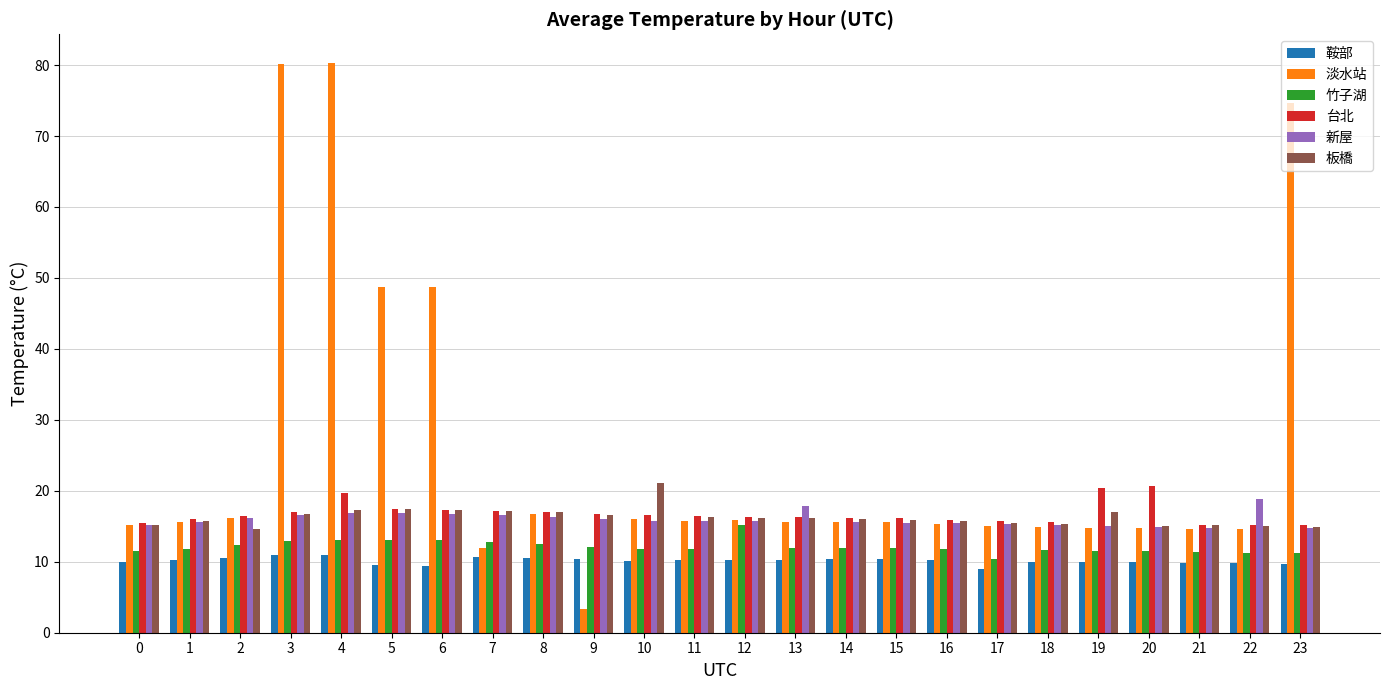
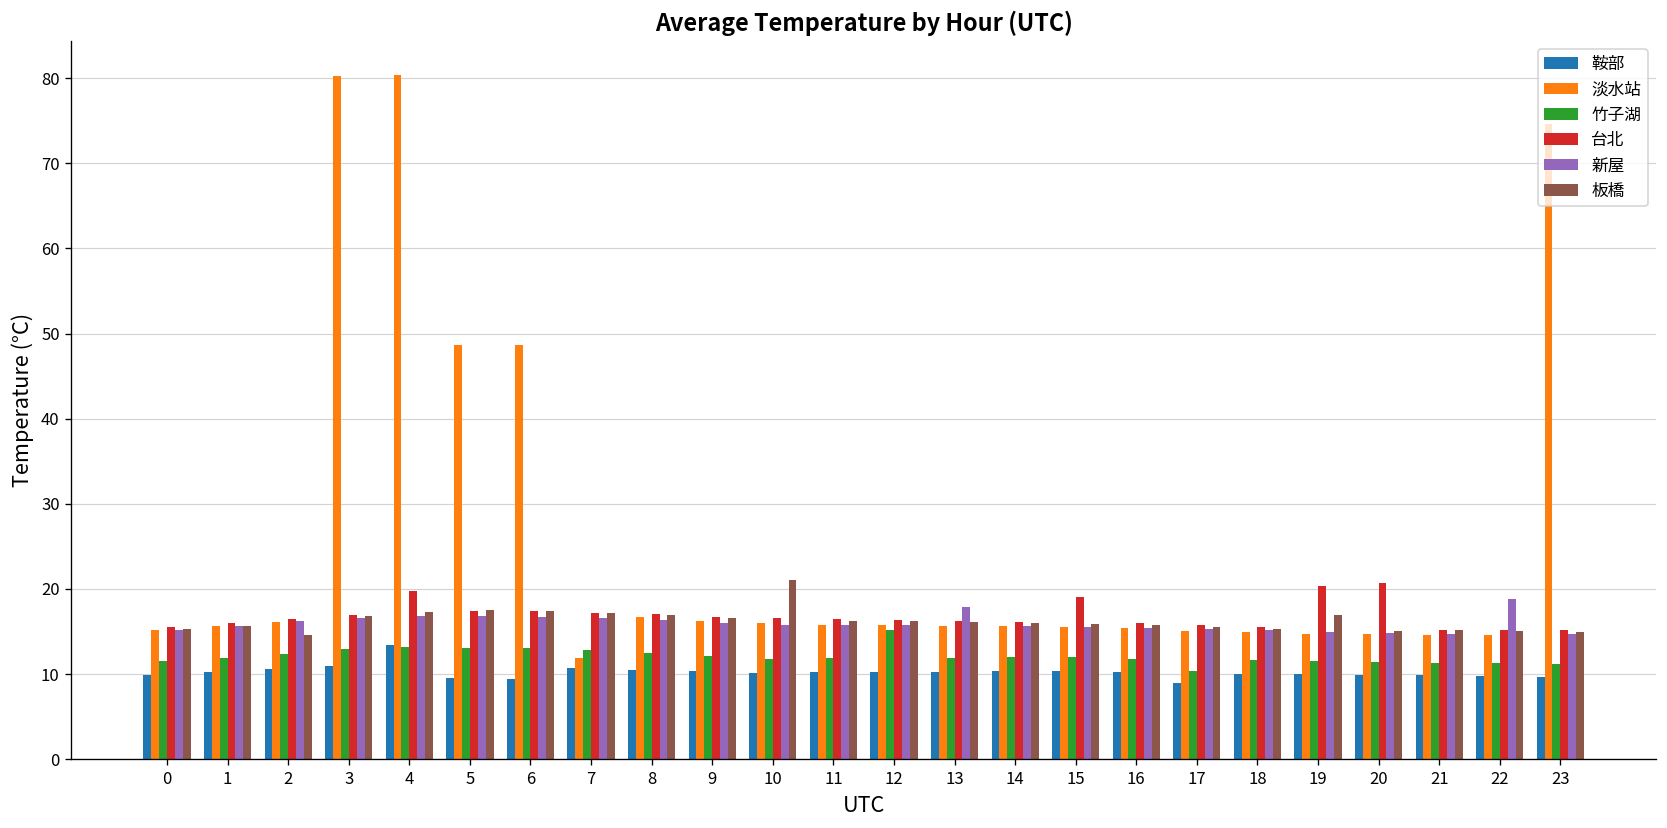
  {
    "鞍部": {
      "0": 10,
      "1": 10,
      "2": 11,
      "3": 11,
-     "4": 11,
+     "4": 13,
      "5": 10,
      "6": 9,
      "7": 11,
      "8": 11,
      "9": 10,
      "10": 10,
      "11": 10,
      "12": 10,
      "13": 10,
      "14": 10,
      "15": 10,
      "16": 10,
      "17": 9,
      "18": 10,
      "19": 10,
      "20": 10,
      "21": 10,
      "22": 10,
      "23": 10
    },
    "淡水站": {
      "0": 15,
      "1": 16,
      "2": 16,
      "3": 80,
      "4": 80,
      "5": 49,
      "6": 49,
      "7": 12,
      "8": 17,
-     "9": 3,
+     "9": 16,
      "10": 16,
      "11": 16,
      "12": 16,
      "13": 16,
      "14": 16,
      "15": 16,
      "16": 15,
      "17": 15,
      "18": 15,
      "19": 15,
      "20": 15,
      "21": 15,
      "22": 15
    },
    "竹子湖": {
      "0": 12,
      "1": 12,
      "2": 12,
      "3": 13,
      "4": 13,
      "5": 13,
      "6": 13,
      "7": 13,
      "8": 13,
      "9": 12,
      "10": 12,
      "11": 12,
      "12": 15,
      "13": 12,
      "14": 12,
      "15": 12,
      "16": 12,
      "17": 10,
      "18": 12,
      "19": 12,
      "20": 11,
      "21": 11,
      "22": 11,
      "23": 11
    },
    "台北": {
      "0": 16,
      "1": 16,
      "2": 17,
      "3": 17,
      "4": 20,
      "5": 17,
      "6": 17,
      "7": 17,
      "8": 17,
      "9": 17,
      "10": 17,
      "11": 16,
      "12": 16,
      "13": 16,
      "14": 16,
-     "15": 16,
+     "15": 19,
      "16": 16,
      "17": 16,
      "18": 16,
      "19": 20,
      "20": 21,
      "21": 15,
      "22": 15,
      "23": 15
    },
    "新屋": {
      "0": 15,
      "1": 16,
      "2": 16,
      "3": 17,
      "4": 17,
      "5": 17,
      "6": 17,
      "7": 17,
      "8": 16,
      "9": 16,
      "10": 16,
      "11": 16,
      "12": 16,
      "13": 18,
      "14": 16,
      "15": 16,
      "16": 15,
      "17": 15,
      "18": 15,
      "19": 15,
      "20": 15,
      "21": 15,
      "22": 19,
      "23": 15
    },
    "板橋": {
      "0": 15,
      "1": 16,
      "2": 15,
      "3": 17,
      "4": 17,
      "5": 18,
      "6": 17,
      "7": 17,
      "8": 17,
      "9": 17,
      "10": 21,
      "11": 16,
      "12": 16,
      "13": 16,
      "14": 16,
      "15": 16,
      "16": 16,
      "17": 16,
      "18": 15,
      "19": 17,
      "20": 15,
      "21": 15,
      "22": 15,
      "23": 15
    }
  }
